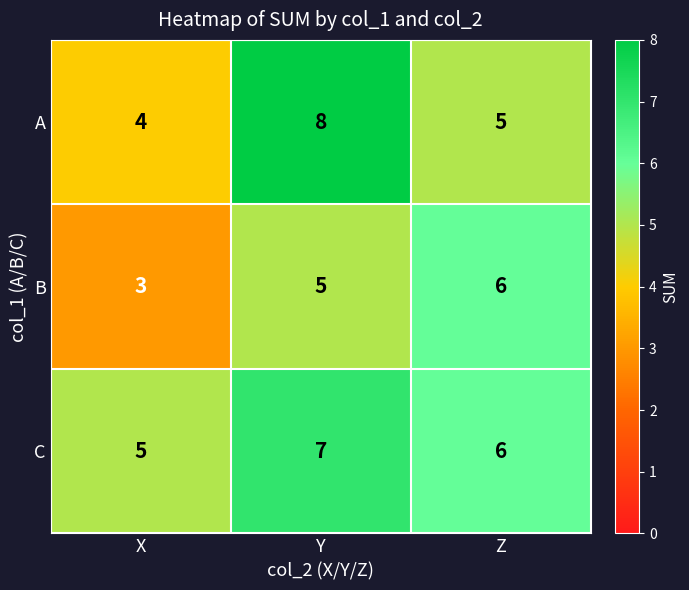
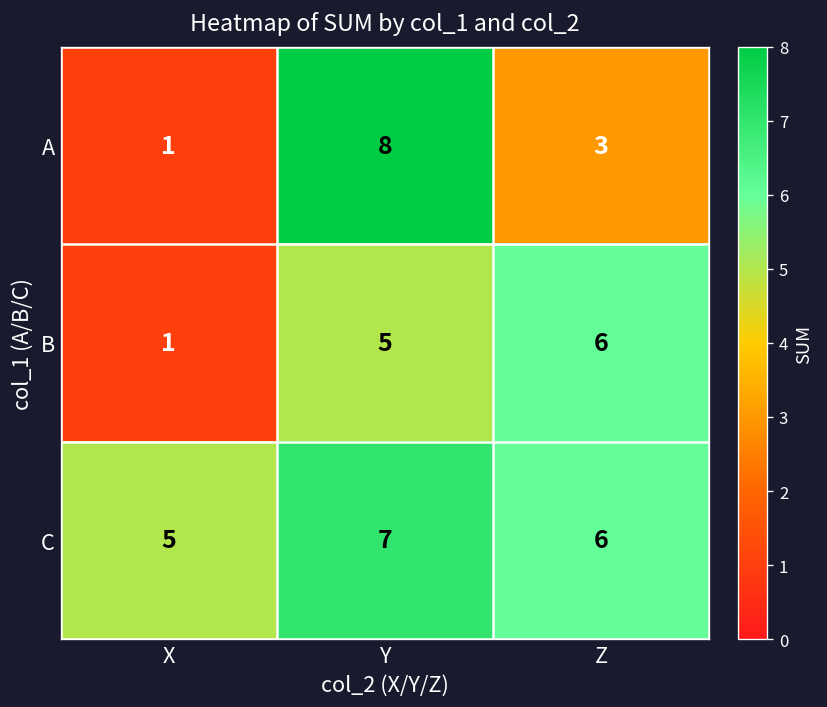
  {
    "A": {
-     "X": 4,
+     "X": 1,
      "Y": 8,
-     "Z": 5
+     "Z": 3
    },
    "B": {
-     "X": 3,
+     "X": 1,
      "Y": 5,
      "Z": 6
    },
    "C": {
      "X": 5,
      "Y": 7,
      "Z": 6
    }
  }
